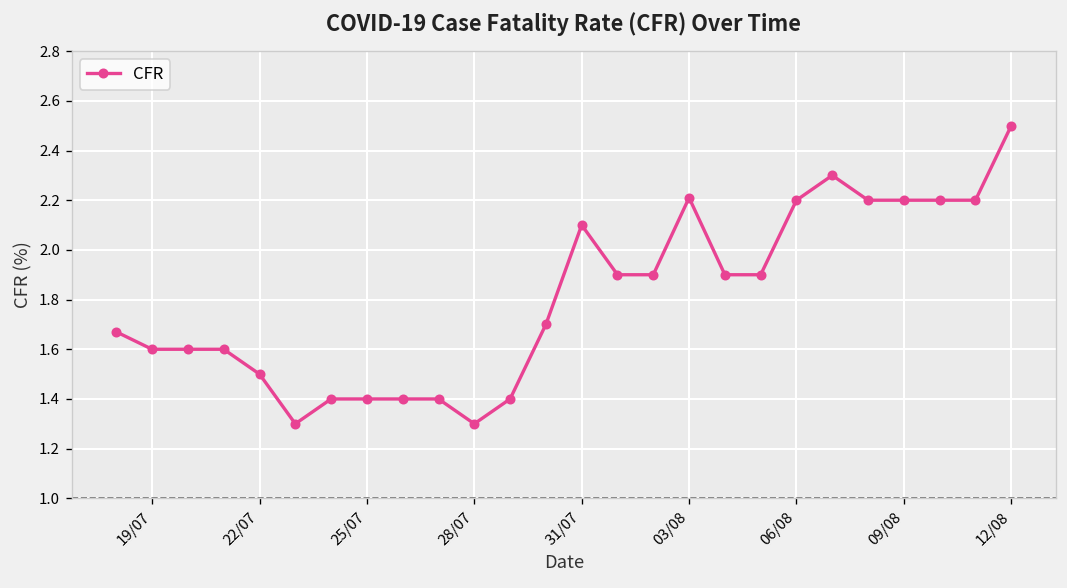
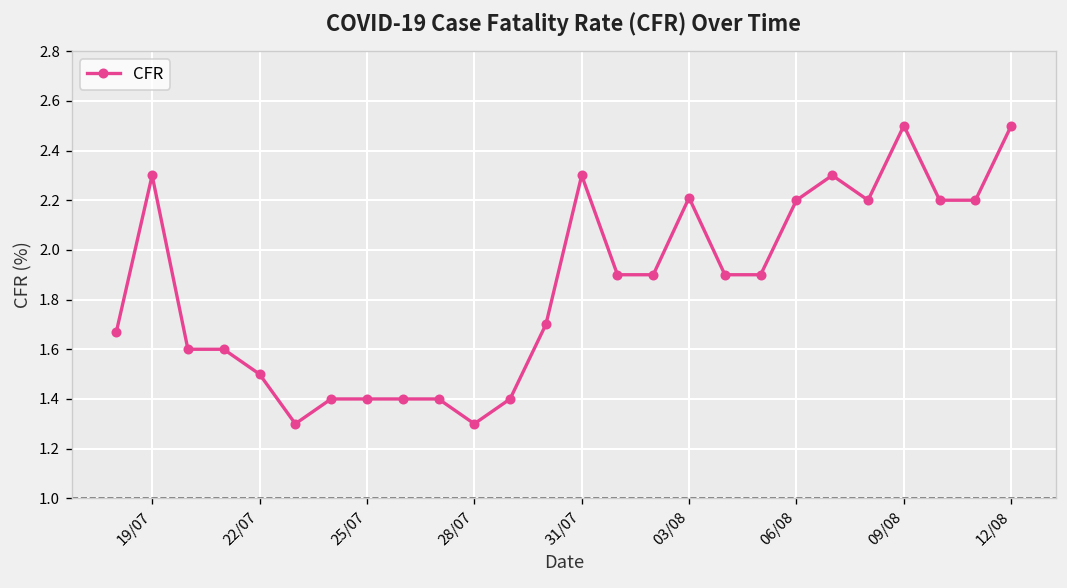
  {
-   "19/07": 1.6,
+   "19/07": 2.3,
    "22/07": 1.5,
    "25/07": 1.4,
    "28/07": 1.3,
-   "31/07": 2.1,
+   "31/07": 2.3,
    "03/08": 2.2,
    "06/08": 2.2,
-   "09/08": 2.2,
+   "09/08": 2.5,
    "12/08": 2.5
  }
